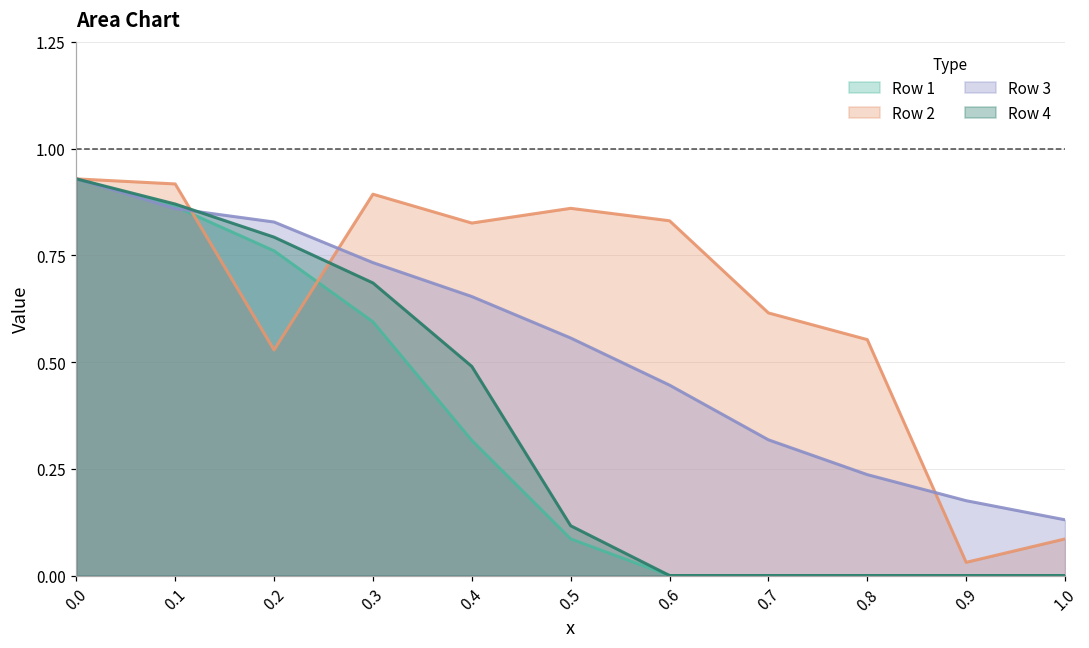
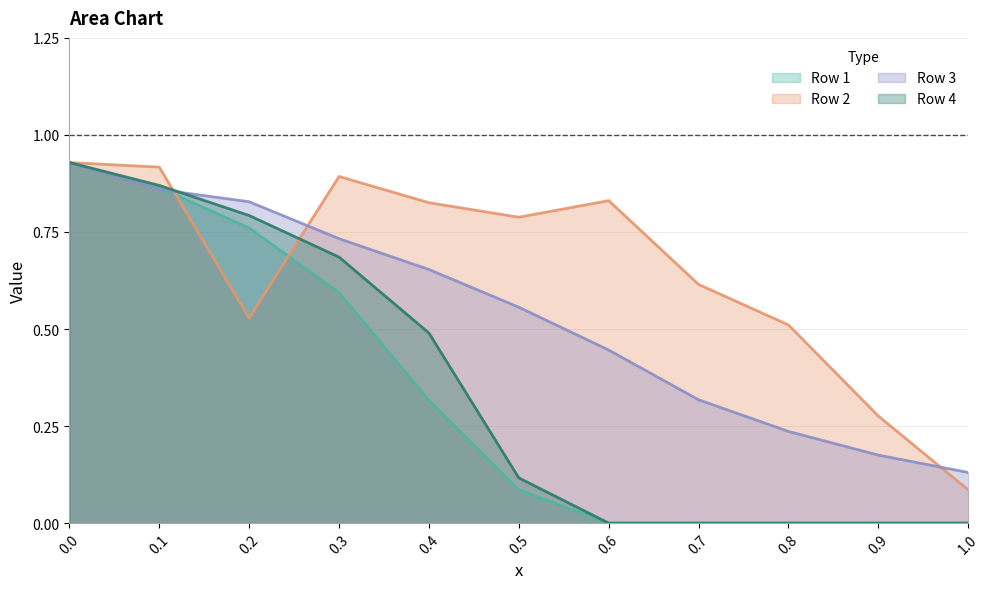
  {
    "Row 2": {
      "0.1": 0.92,
      "0.2": 0.53,
      "0.3": 0.89,
      "0.4": 0.83,
-     "0.5": 0.86,
+     "0.5": 0.79,
      "0.6": 0.83,
      "0.7": 0.62,
-     "0.8": 0.55,
-     "0.9": 0.03,
+     "0.8": 0.51,
+     "0.9": 0.28,
      "1.0": 0.09
    }
  }
